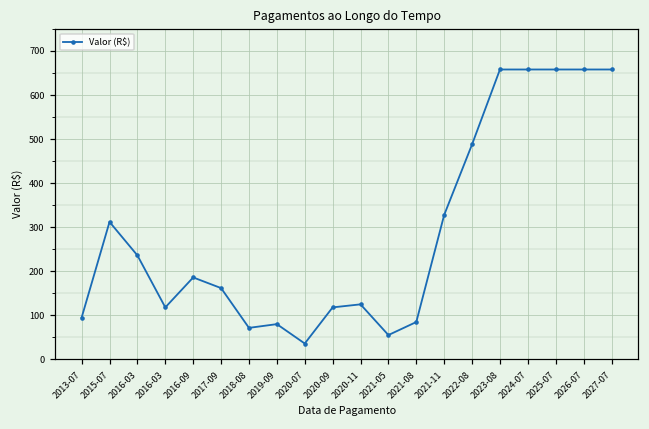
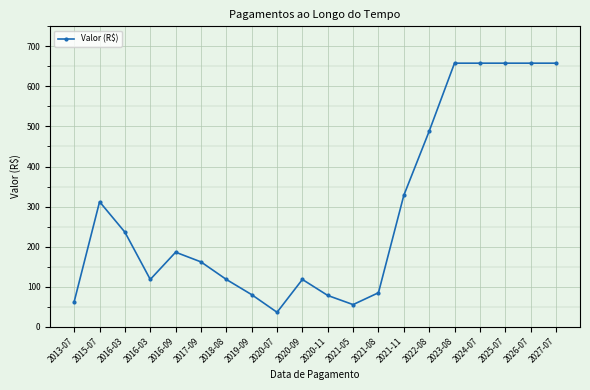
  {
-   "2013-07": 100,
+   "2013-07": 60,
    "2015-07": 310,
    "2016-09": 190,
    "2017-09": 160,
-   "2018-08": 70,
+   "2018-08": 120,
    "2019-09": 80,
    "2020-07": 40,
    "2020-09": 120,
-   "2020-11": 120,
+   "2020-11": 80,
    "2021-05": 60,
    "2021-08": 80,
    "2021-11": 330,
    "2022-08": 490,
    "2023-08": 660,
    "2024-07": 660,
    "2025-07": 660,
    "2026-07": 660,
    "2027-07": 660
  }
